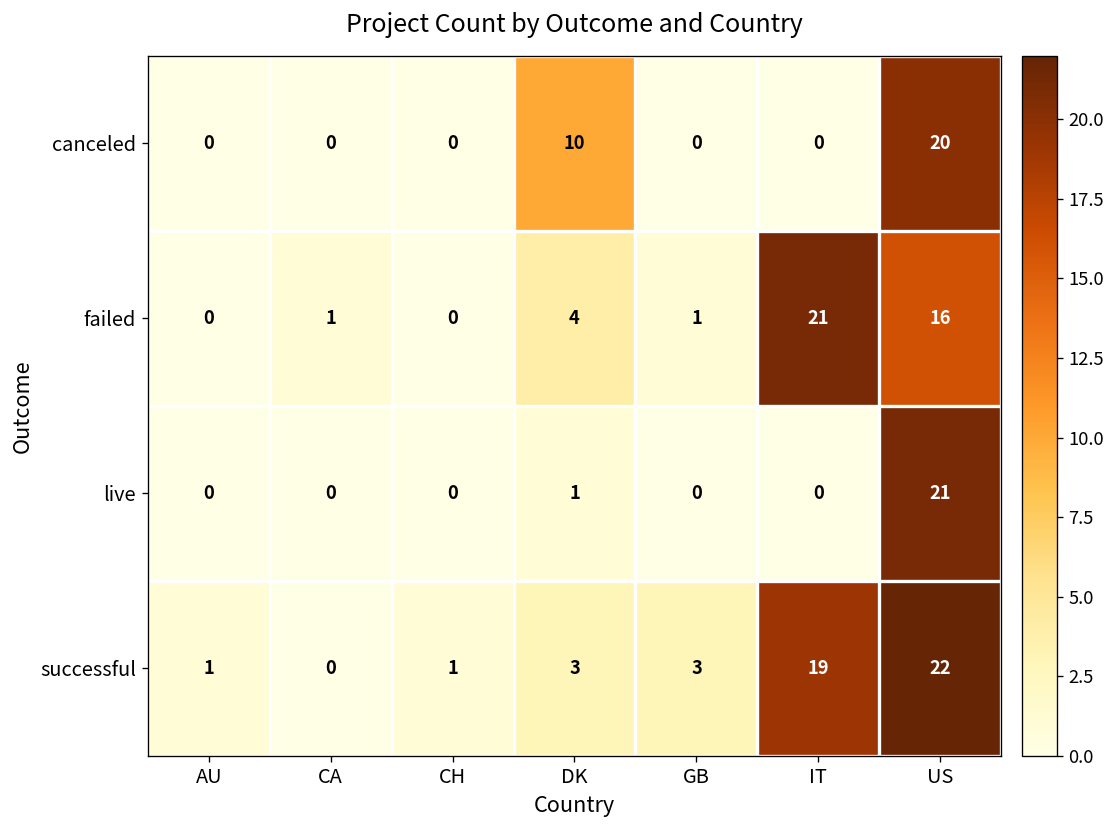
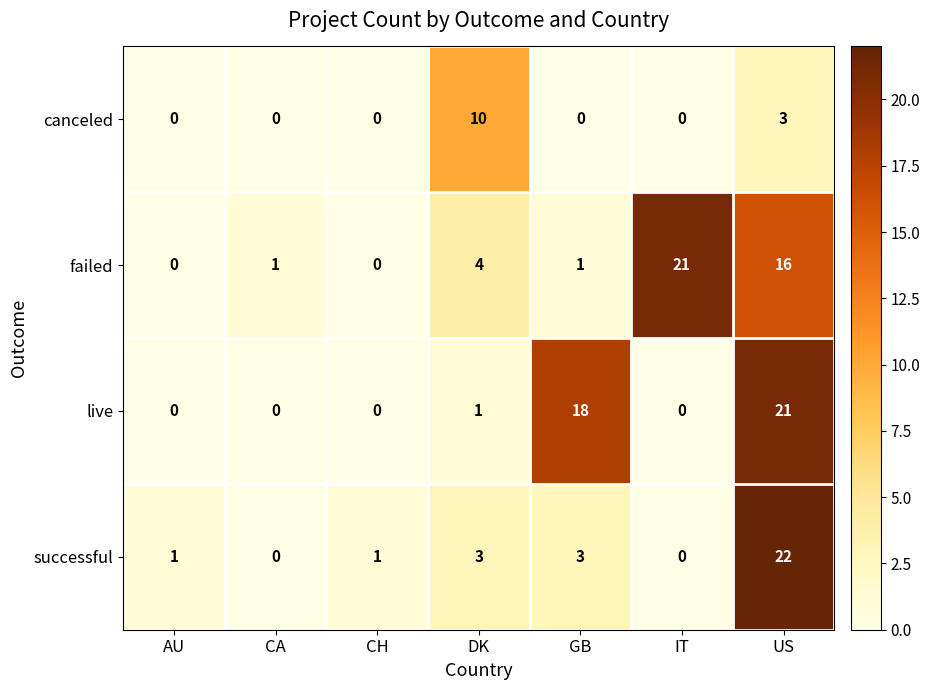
  {
    "canceled": {
      "AU": 0,
      "CA": 0,
      "CH": 0,
      "DK": 10,
      "GB": 0,
      "IT": 0,
-     "US": 20
+     "US": 3
    },
    "failed": {
      "AU": 0,
      "CA": 1,
      "CH": 0,
      "DK": 4,
      "GB": 1,
      "IT": 21,
      "US": 16
    },
    "live": {
      "AU": 0,
      "CA": 0,
      "CH": 0,
      "DK": 1,
-     "GB": 0,
+     "GB": 18,
      "IT": 0,
      "US": 21
    },
    "successful": {
      "AU": 1,
      "CA": 0,
      "CH": 1,
      "DK": 3,
      "GB": 3,
-     "IT": 19,
+     "IT": 0,
      "US": 22
    }
  }
